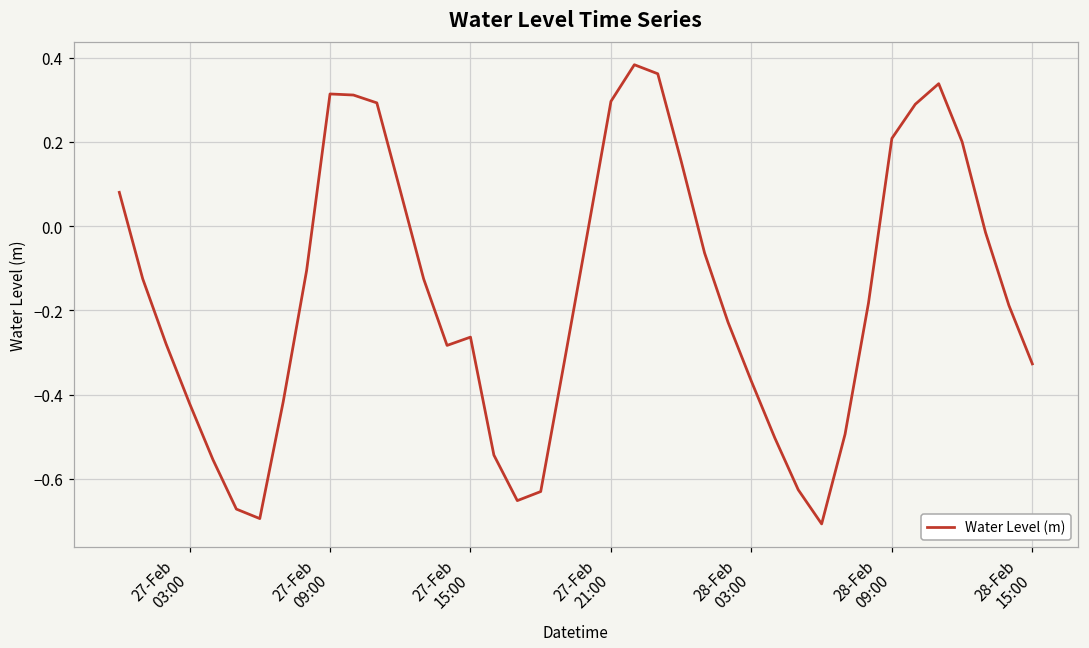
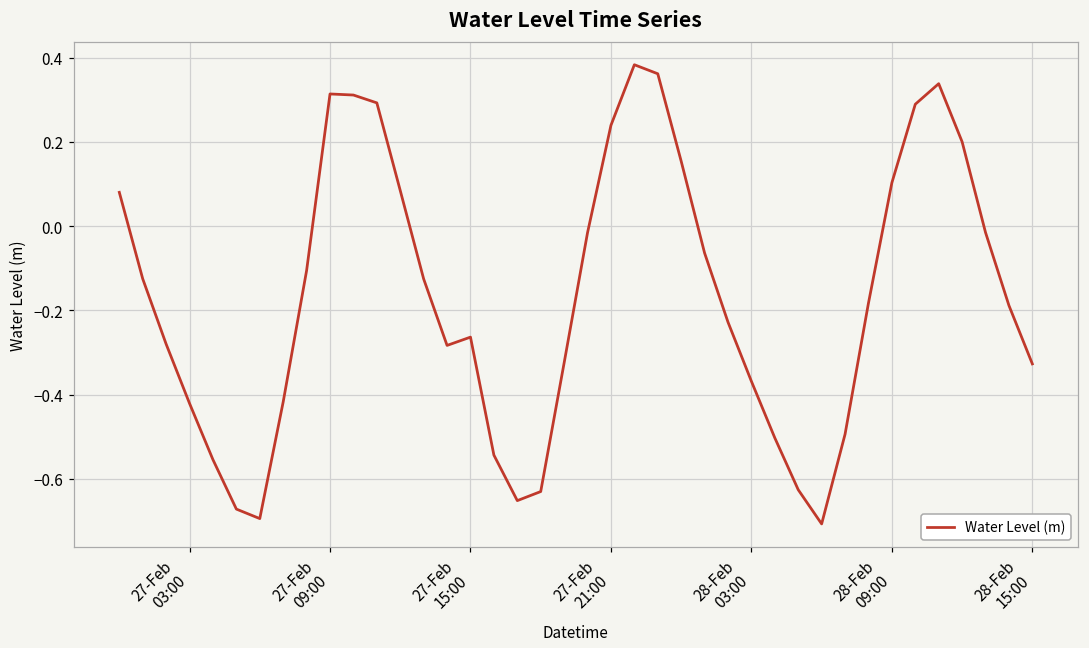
  {
    "27-Feb 03:00": -0.42,
    "27-Feb 09:00": 0.31,
    "27-Feb 15:00": -0.26,
-   "27-Feb 21:00": 0.30,
+   "27-Feb 21:00": 0.24,
    "28-Feb 03:00": -0.37,
-   "28-Feb 09:00": 0.21,
+   "28-Feb 09:00": 0.10,
    "28-Feb 15:00": -0.33
  }
